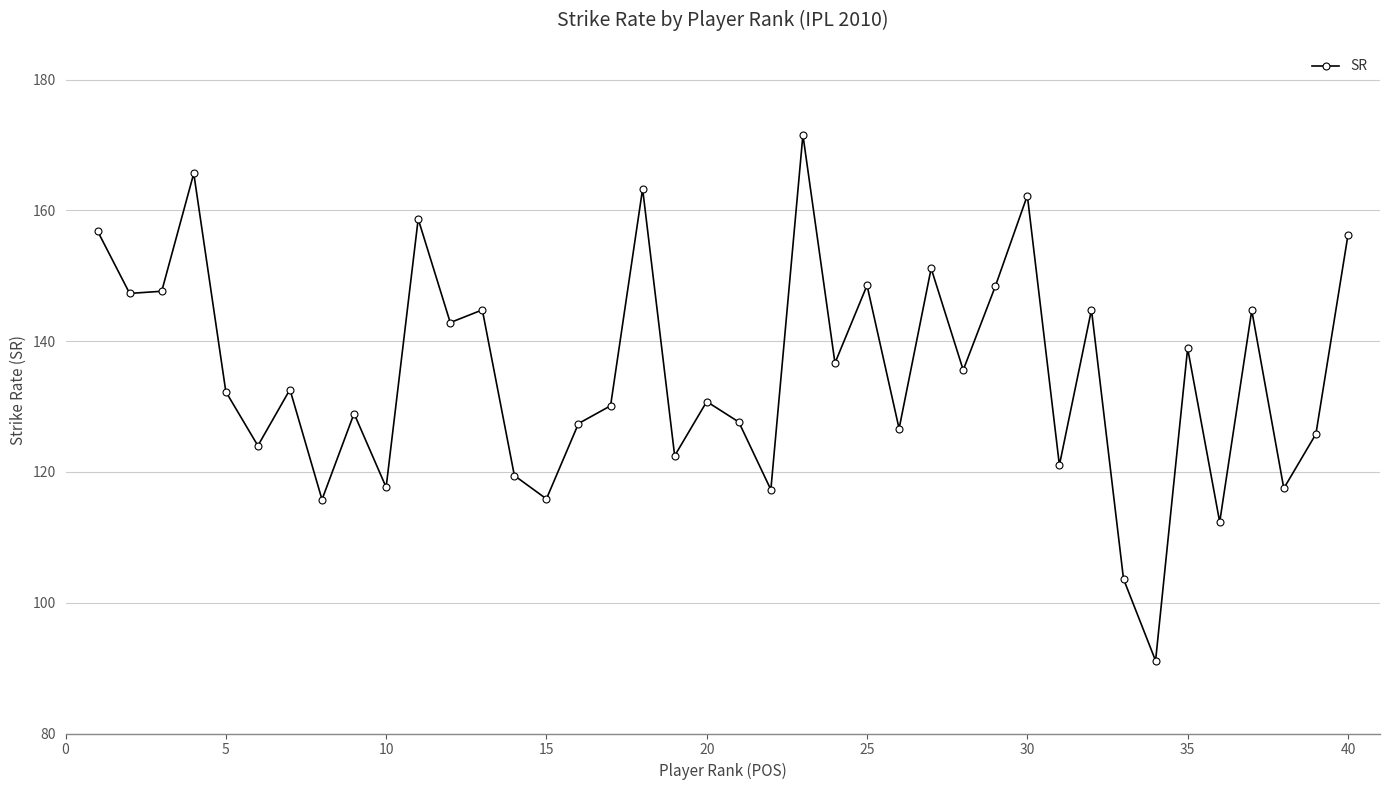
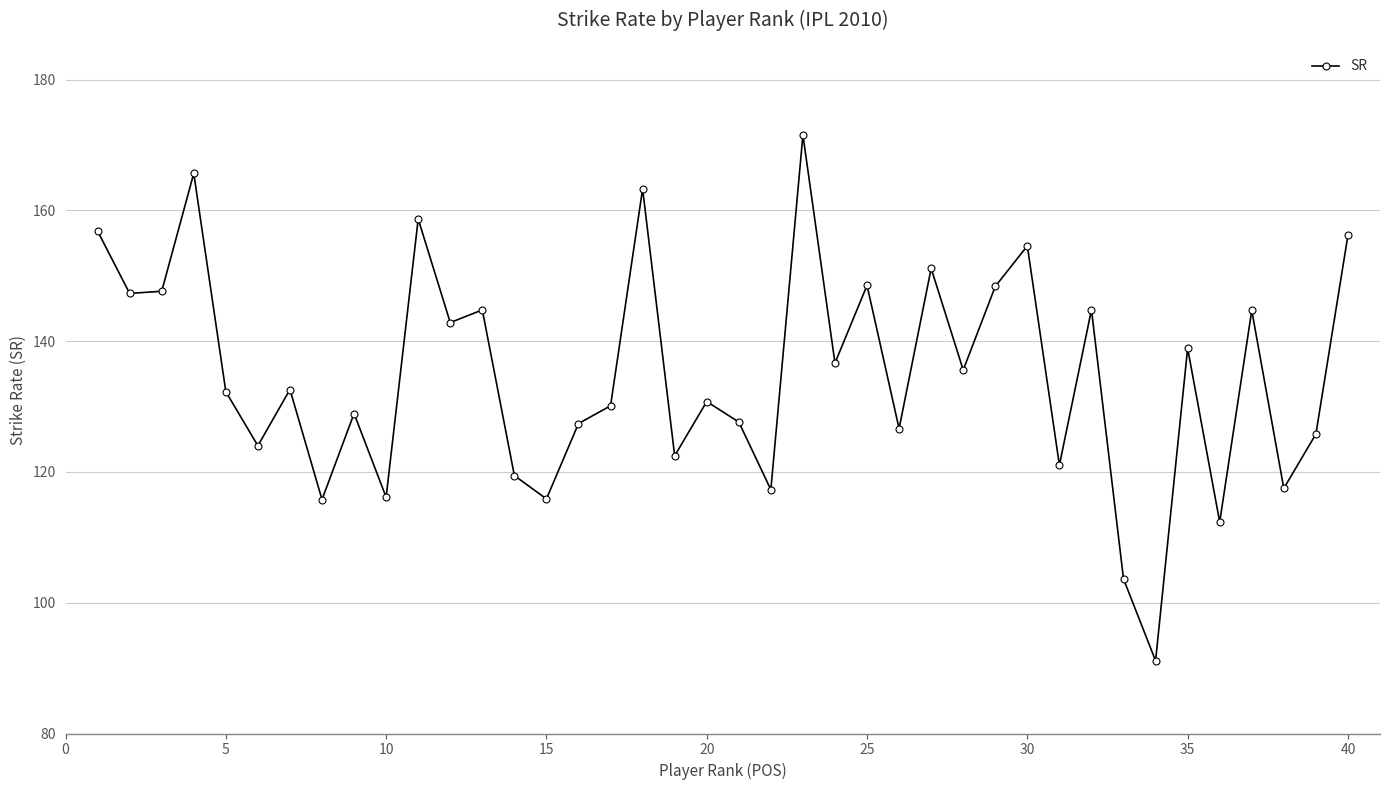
  {
    "5": 132,
-   "10": 118,
+   "10": 116,
    "15": 116,
    "20": 131,
    "25": 149,
-   "30": 162,
+   "30": 155,
    "35": 139,
    "40": 156
  }
